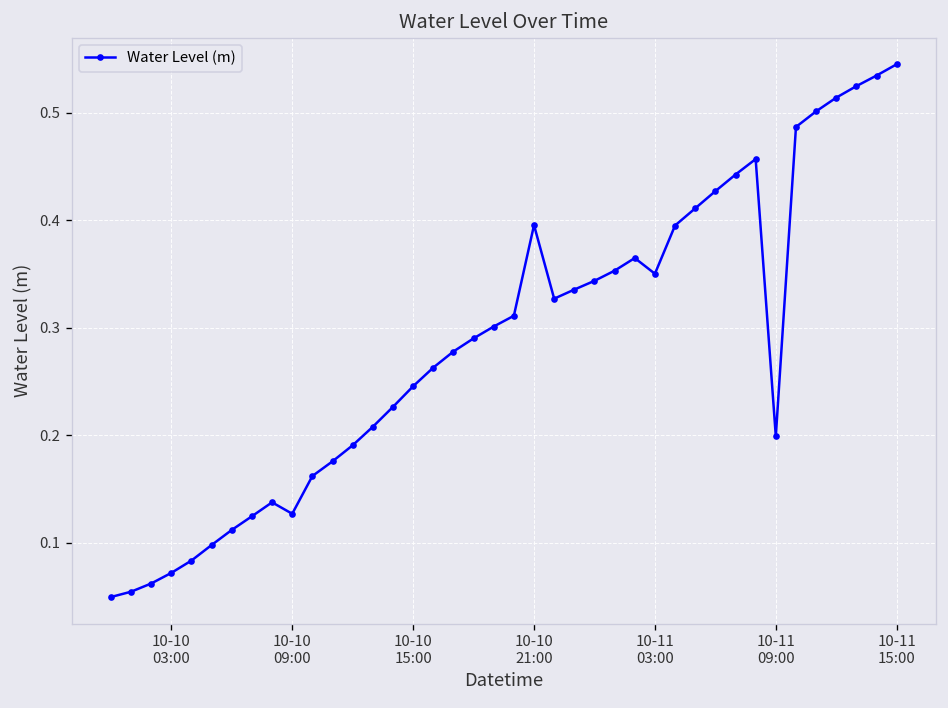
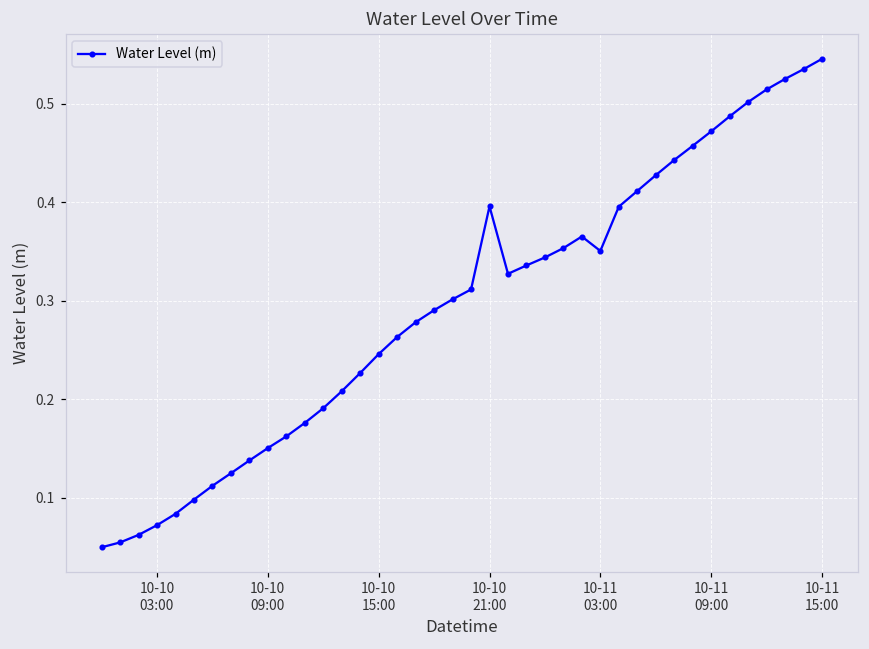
  {
    "10-10 03:00": 0.07,
-   "10-10 09:00": 0.13,
+   "10-10 09:00": 0.15,
    "10-10 15:00": 0.25,
    "10-10 21:00": 0.40,
    "10-11 03:00": 0.35,
-   "10-11 09:00": 0.20,
+   "10-11 09:00": 0.47,
    "10-11 15:00": 0.55
  }
